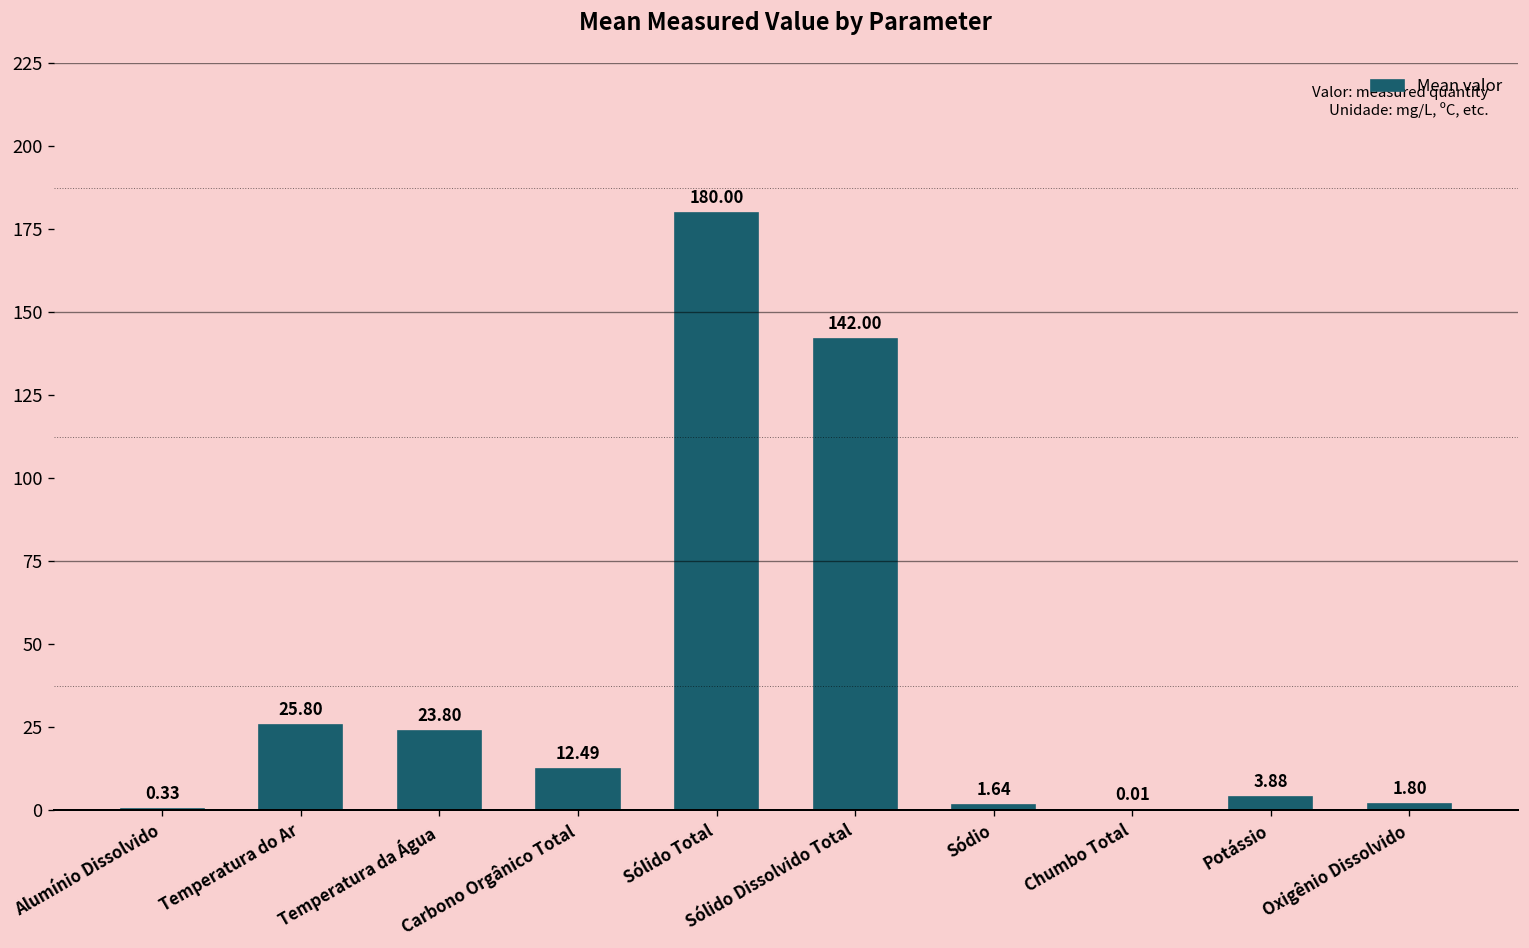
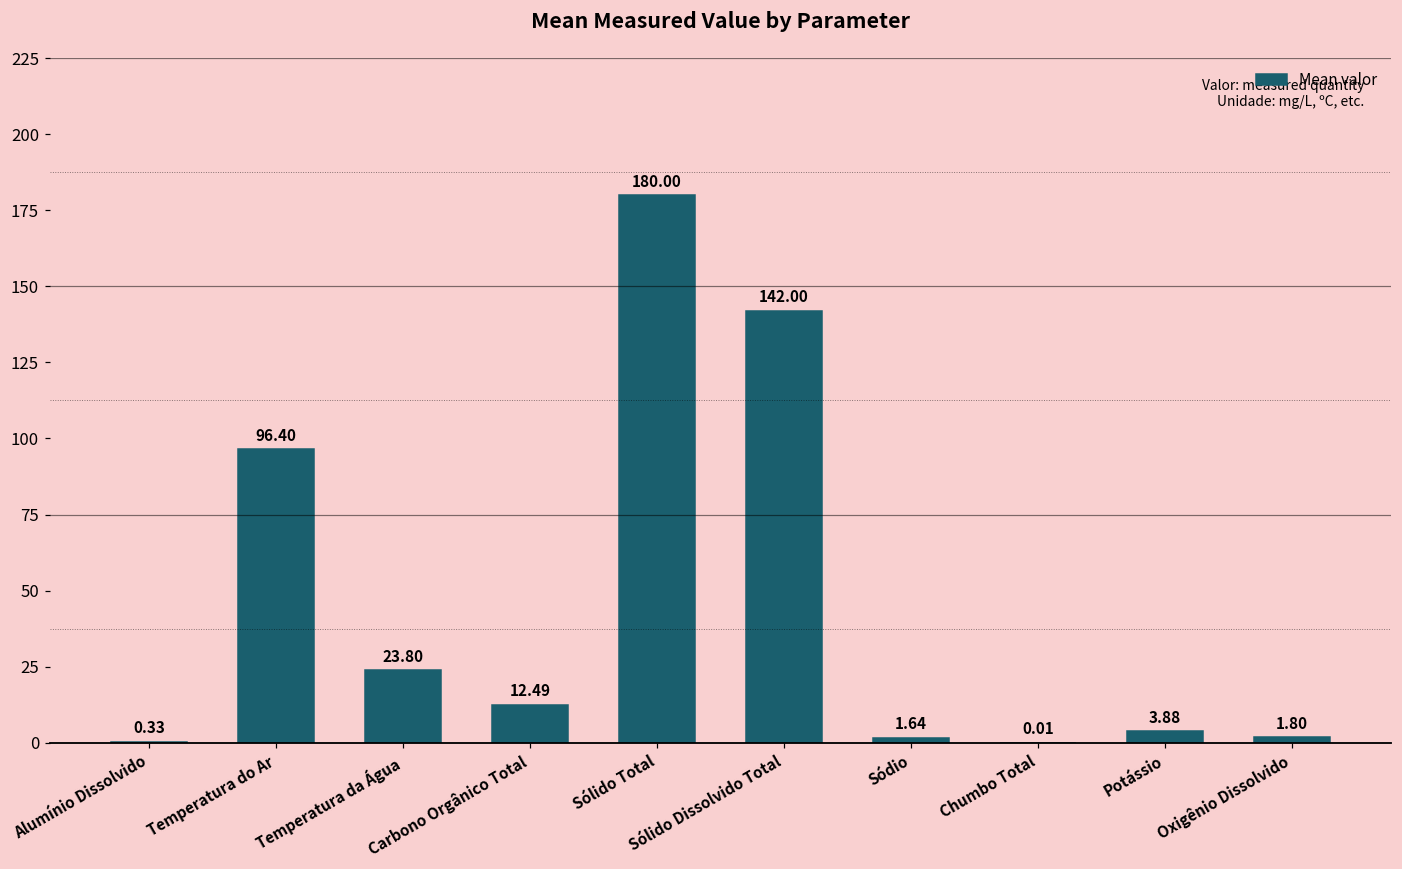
  {
    "Alumínio Dissolvido": 0.33,
-   "Temperatura do Ar": 25.80,
+   "Temperatura do Ar": 96.40,
    "Temperatura da Água": 23.80,
    "Carbono Orgânico Total": 12.49,
    "Sólido Total": 180.00,
    "Sólido Dissolvido Total": 142.00,
    "Sódio": 1.64,
    "Chumbo Total": 0.01,
    "Potássio": 3.88,
    "Oxigênio Dissolvido": 1.80
  }
